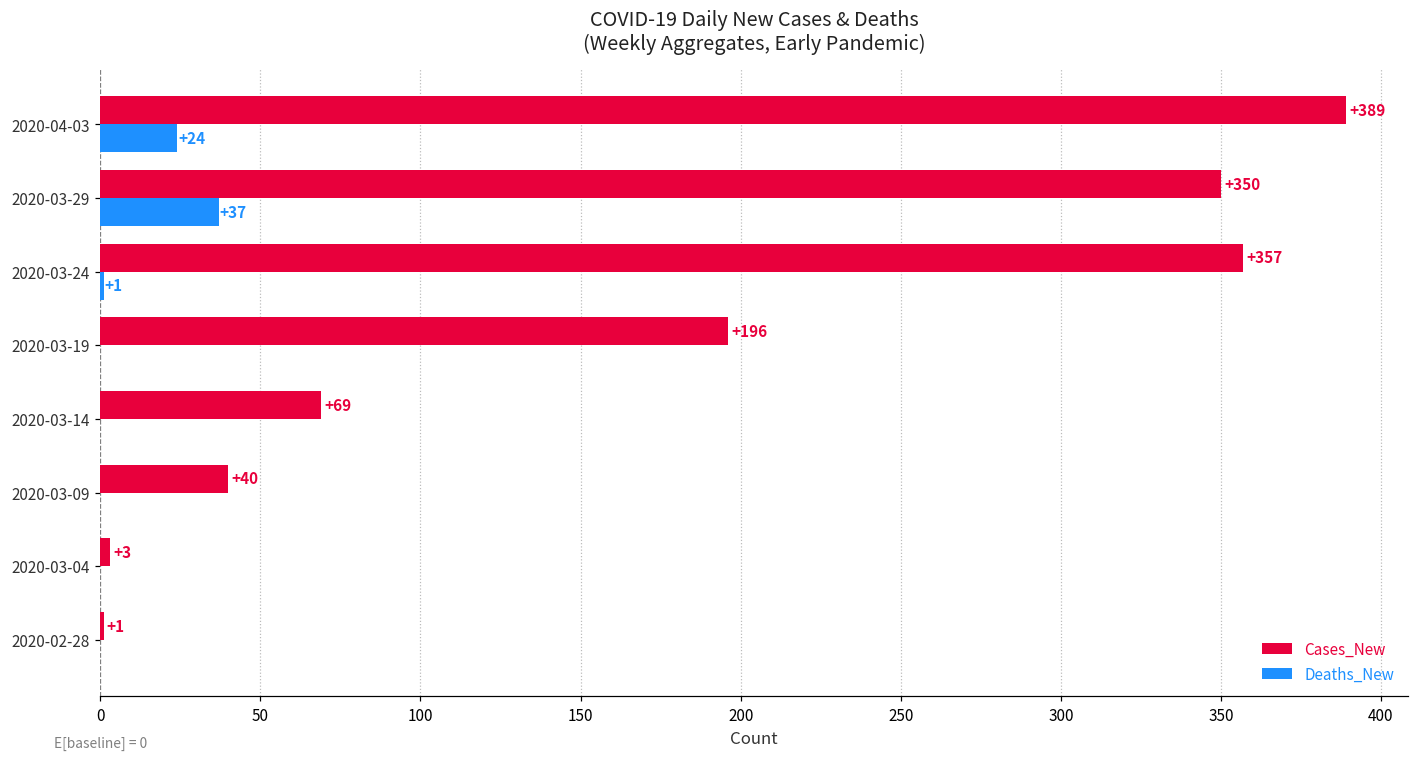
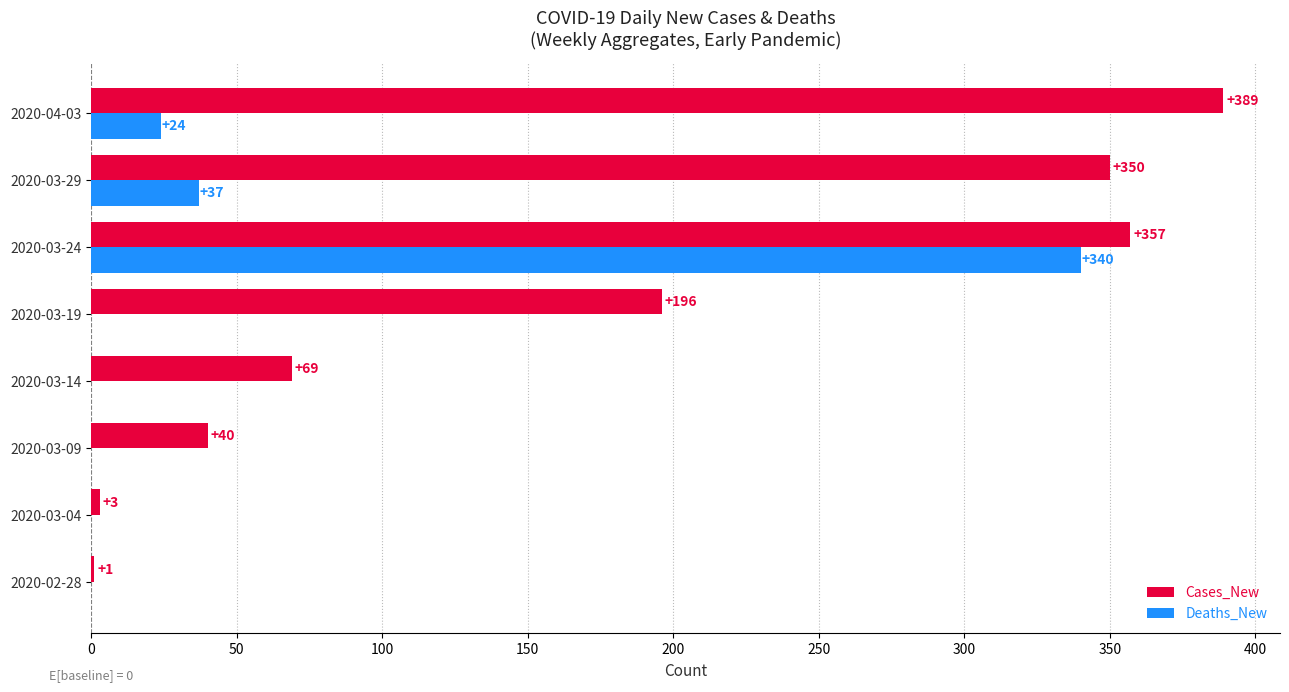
  {
    "Cases_New": {
      "2020-04-03": "+389",
      "2020-03-29": "+350",
      "2020-03-24": "+357",
      "2020-03-19": "+196",
      "2020-03-14": "+69",
      "2020-03-09": "+40",
      "2020-03-04": "+3",
      "2020-02-28": "+1"
    },
    "Deaths_New": {
      "2020-04-03": "+24",
      "2020-03-29": "+37",
-     "2020-03-24": "+1"
+     "2020-03-24": "+340"
    }
  }
